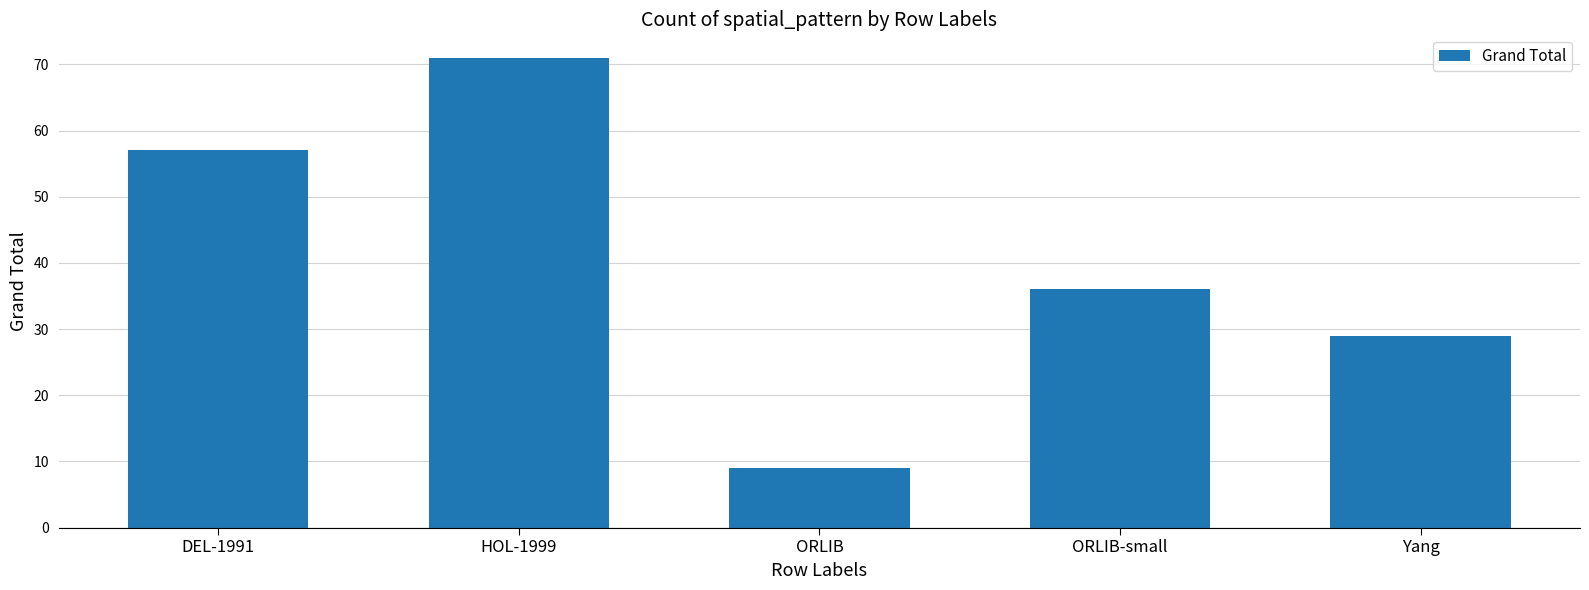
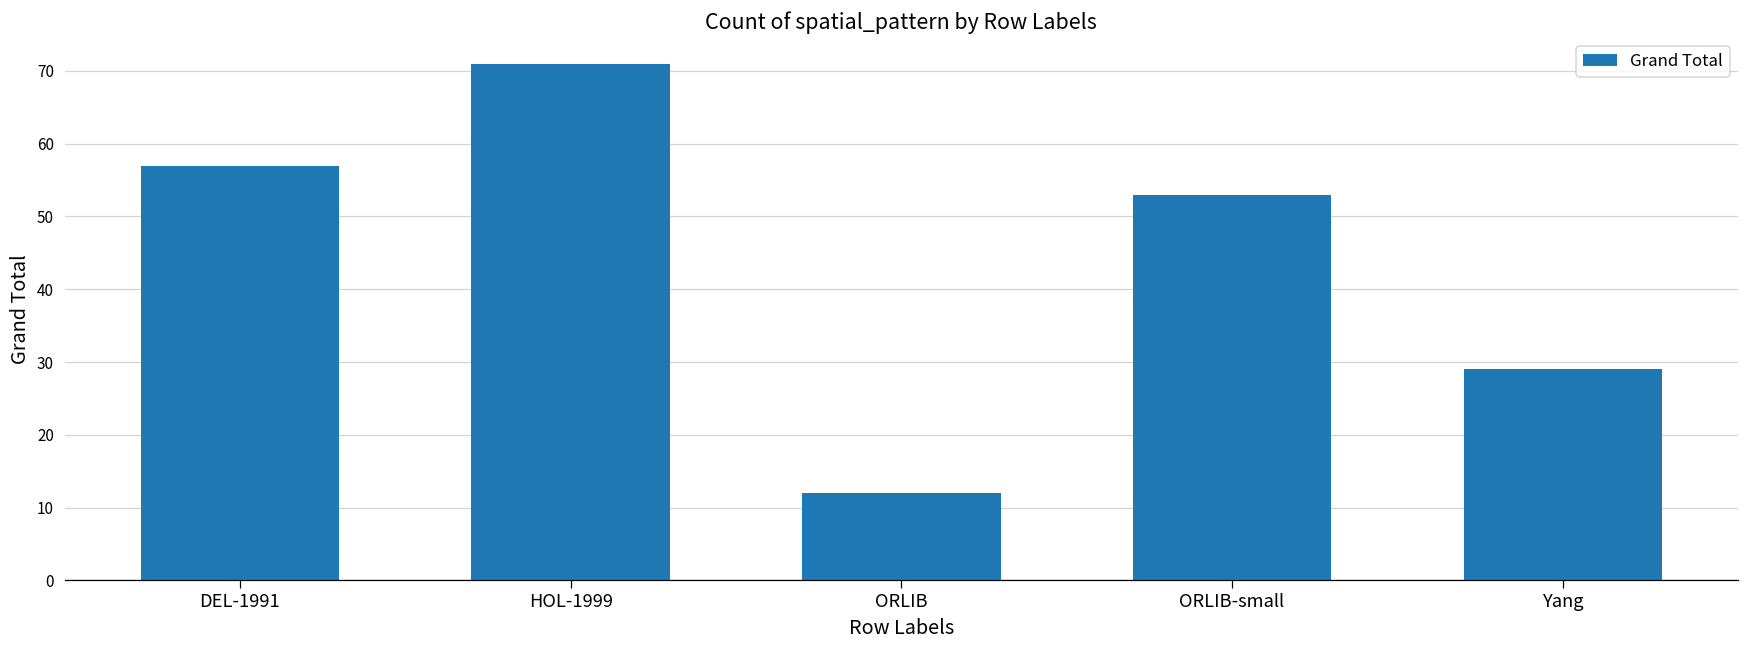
  {
    "DEL-1991": 57,
    "HOL-1999": 71,
-   "ORLIB": 9,
-   "ORLIB-small": 36,
+   "ORLIB": 12,
+   "ORLIB-small": 53,
    "Yang": 29
  }
